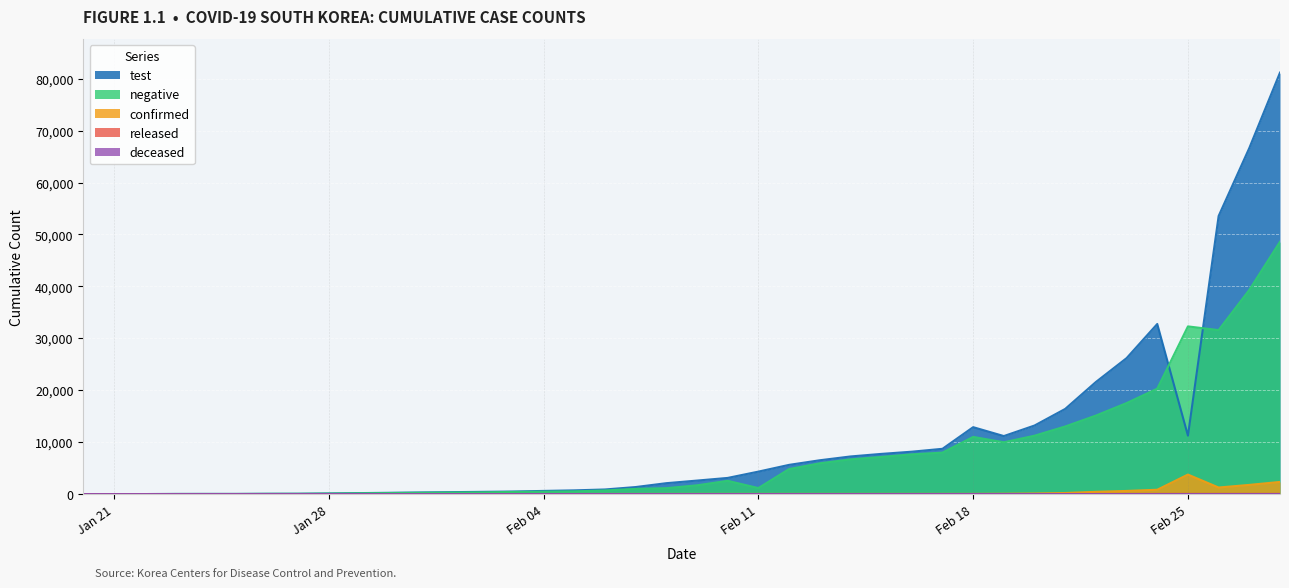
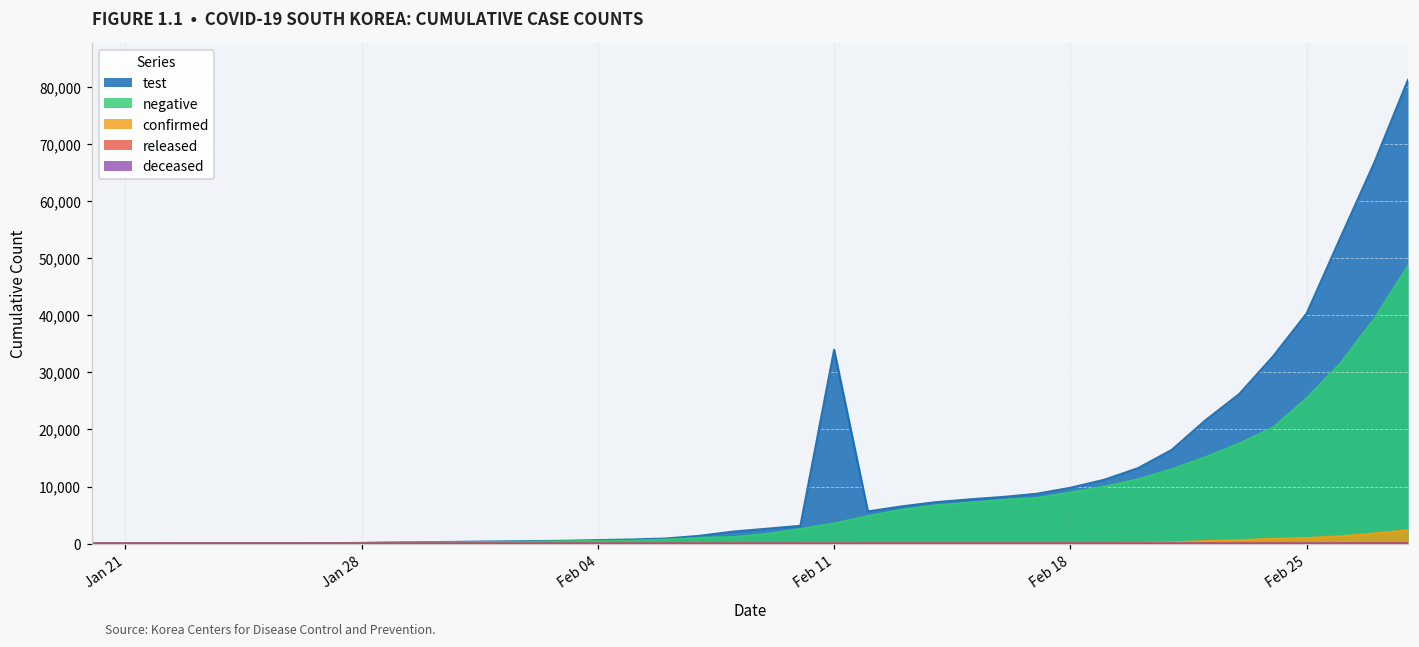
  {
    "test": {
-     "Feb 11": "4,000",
-     "Feb 18": "13,000",
-     "Feb 25": "11,000"
+     "Feb 11": "34,000",
+     "Feb 18": "10,000",
+     "Feb 25": "40,000"
    },
    "negative": {
-     "Feb 11": "1,000",
-     "Feb 18": "11,000",
-     "Feb 25": "32,000"
+     "Feb 11": "4,000",
+     "Feb 18": "9,000",
+     "Feb 25": "25,000"
    },
    "confirmed": {
-     "Feb 25": "4,000"
+     "Feb 25": "1,000"
    },
    "deceased": {
      "Feb 25": "0"
    }
  }
